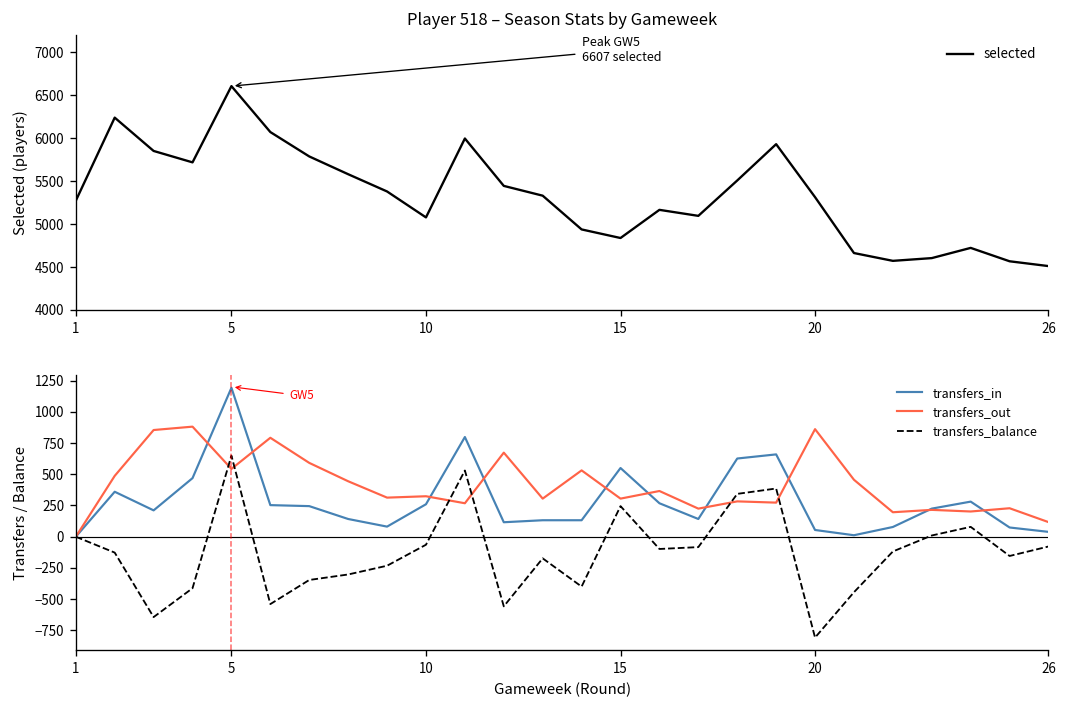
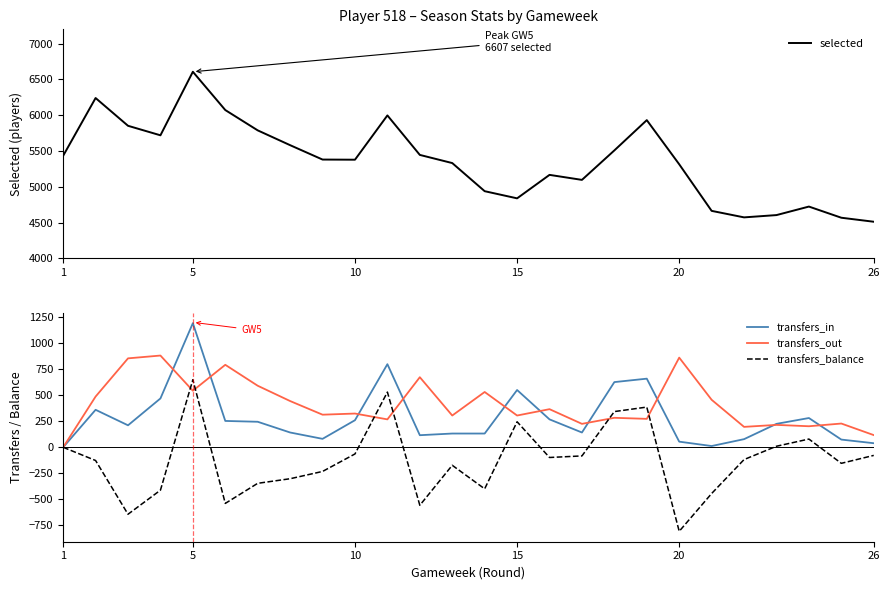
  {
    "Player 518 – Season Stats by Gameweek": {
-     "1": 5300,
-     "10": 5100,
+     "1": 5400,
+     "10": 5400,
      "15": 4800,
      "20": 5300,
      "26": 4500
    }
  }
